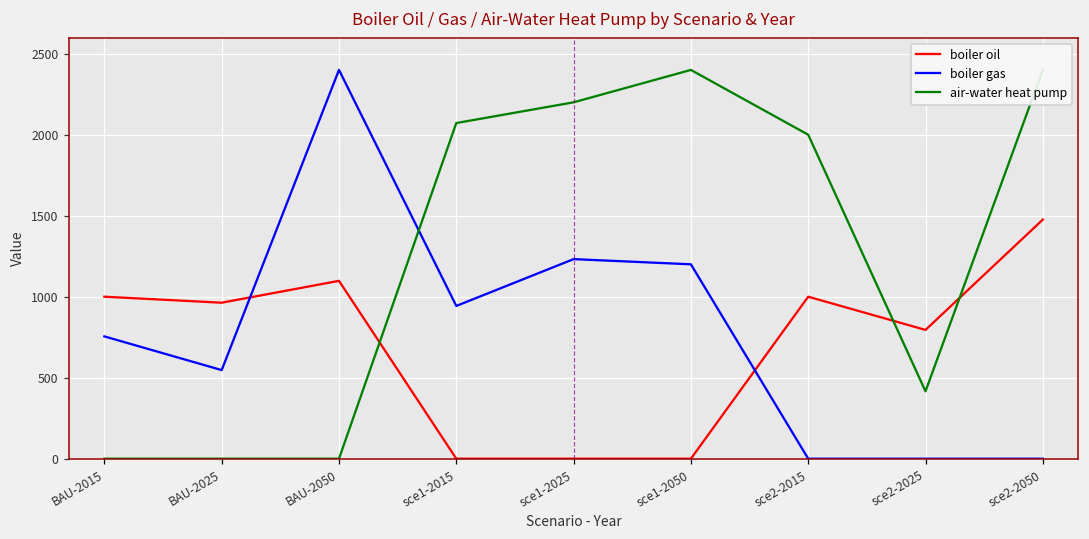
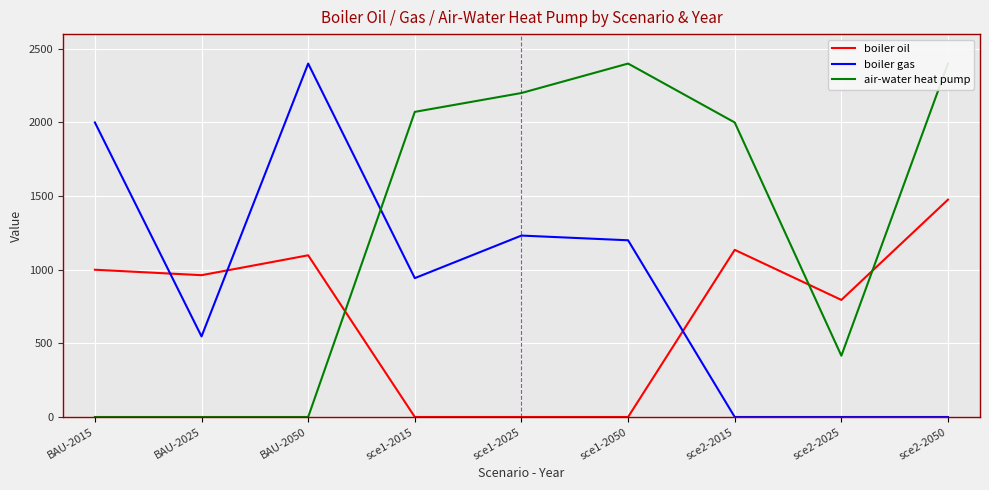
  {
    "boiler oil": {
      "BAU-2015": 1000,
      "BAU-2025": 960,
      "BAU-2050": 1100,
      "sce1-2015": 0,
      "sce1-2025": 0,
      "sce1-2050": 0,
-     "sce2-2015": 1000,
+     "sce2-2015": 1140,
      "sce2-2025": 800,
      "sce2-2050": 1480
    },
    "boiler gas": {
-     "BAU-2015": 760,
+     "BAU-2015": 2000,
      "BAU-2025": 550,
      "BAU-2050": 2400,
      "sce1-2015": 940,
      "sce1-2025": 1230,
      "sce1-2050": 1200,
      "sce2-2015": 0,
      "sce2-2025": 0,
      "sce2-2050": 0
    },
    "air-water heat pump": {
      "BAU-2015": 0,
      "BAU-2025": 0,
      "BAU-2050": 0,
      "sce1-2015": 2070,
      "sce1-2025": 2200,
      "sce1-2050": 2400,
      "sce2-2015": 2000,
      "sce2-2025": 420
    }
  }
